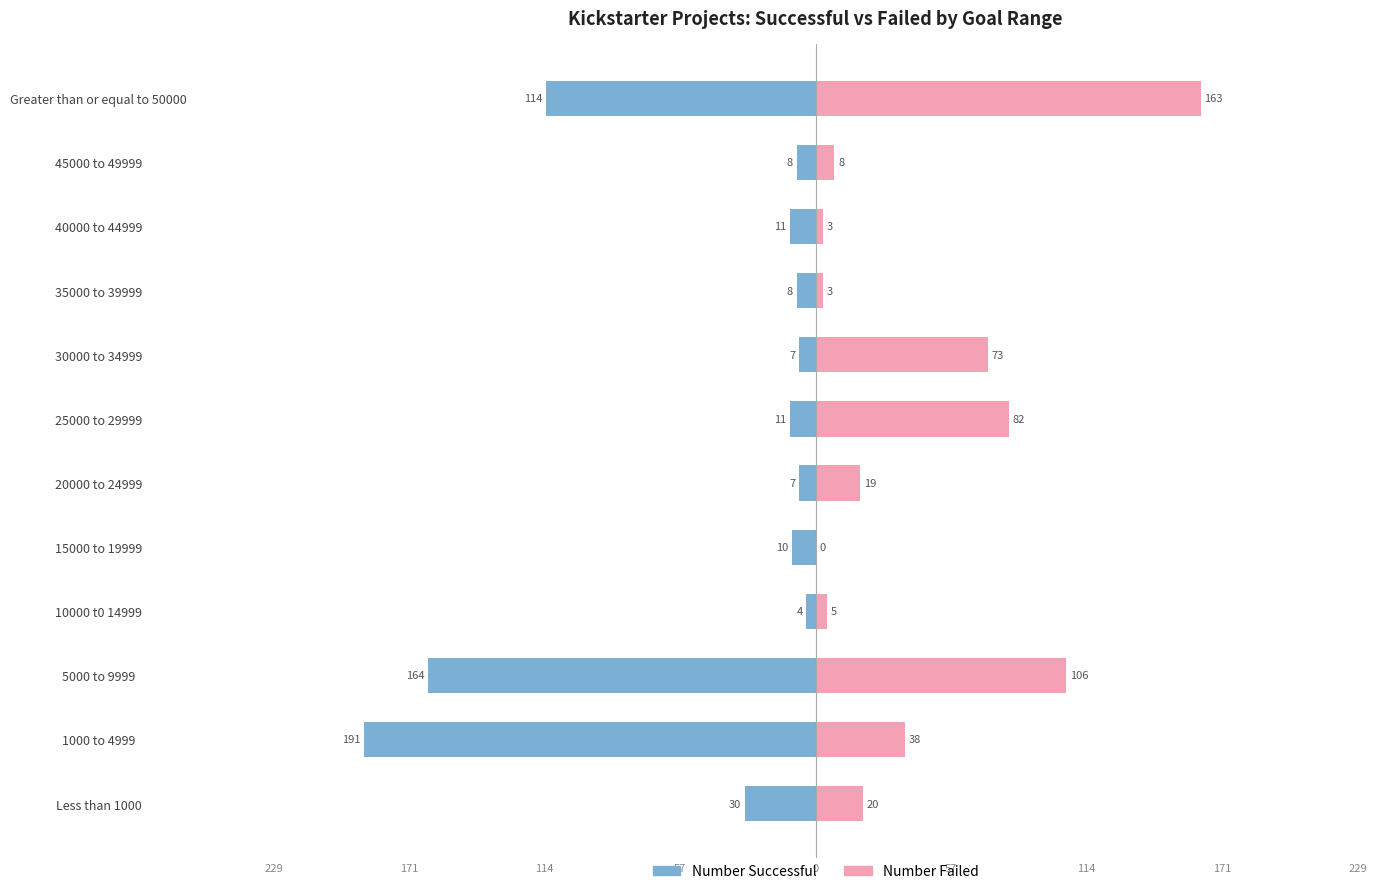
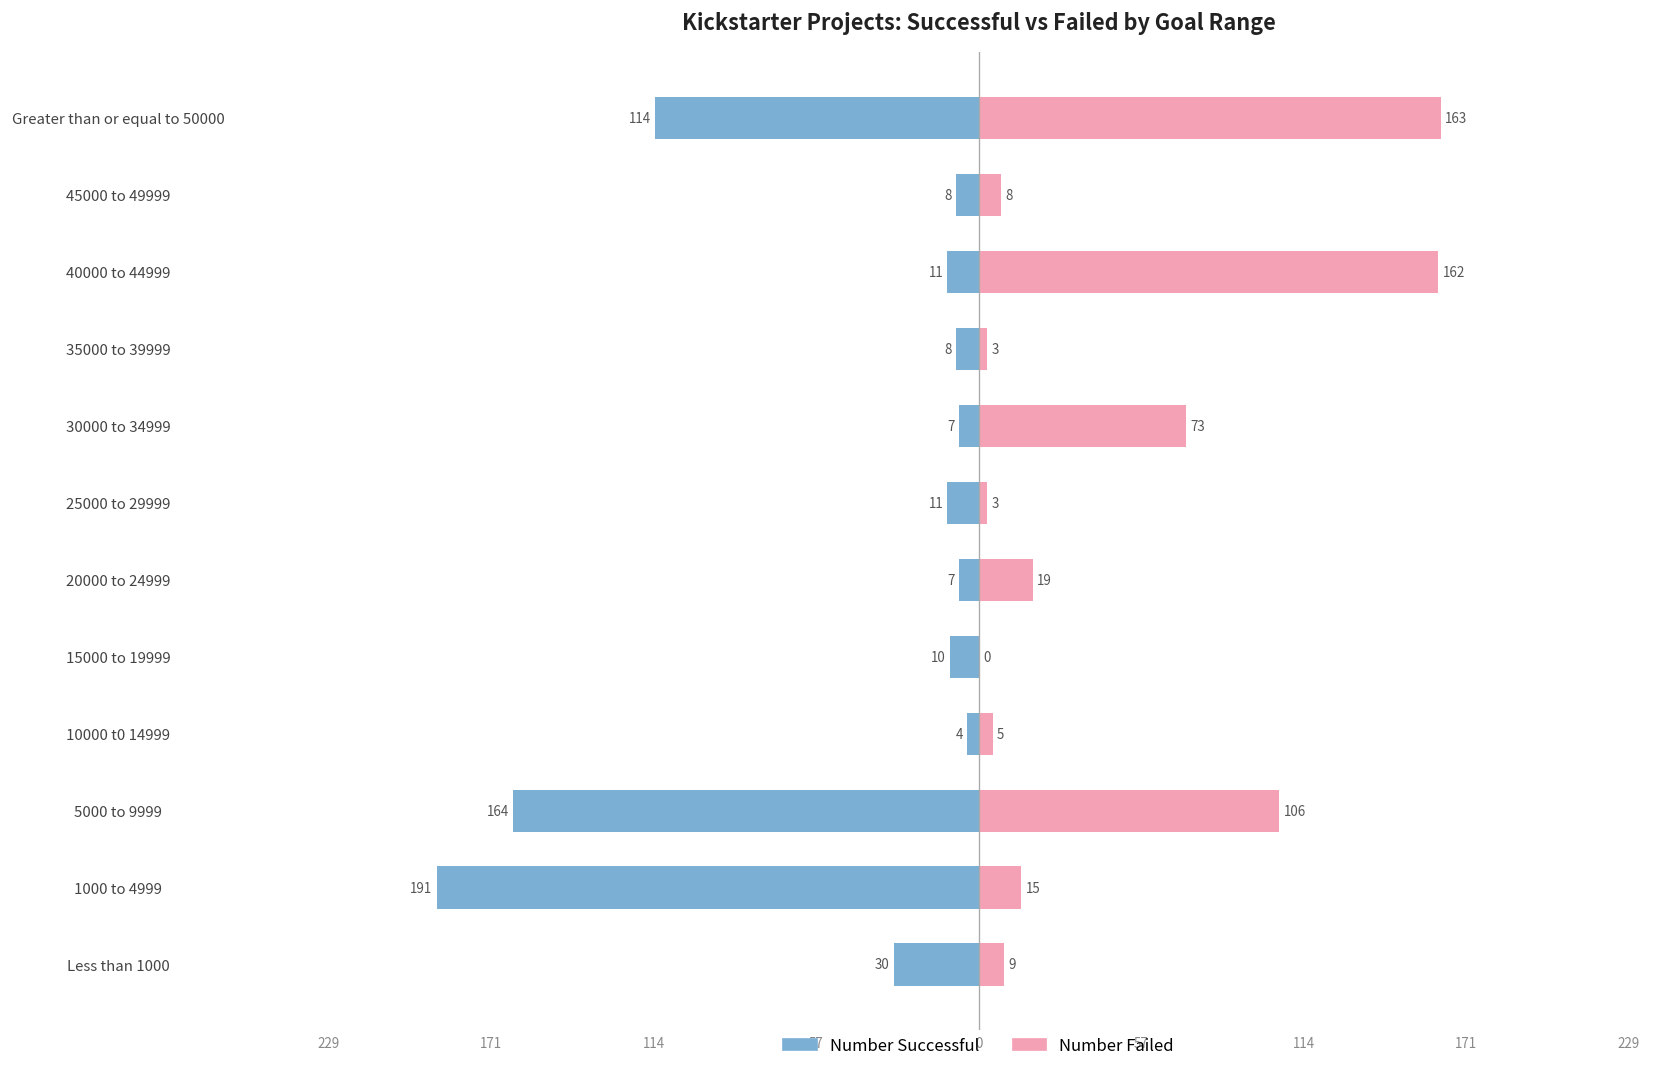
  {
    "Number Failed": {
      "Greater than or equal to 50000": 163,
      "45000 to 49999": 8,
-     "40000 to 44999": 3,
+     "40000 to 44999": 162,
      "35000 to 39999": 3,
      "30000 to 34999": 73,
-     "25000 to 29999": 82,
+     "25000 to 29999": 3,
      "20000 to 24999": 19,
      "15000 to 19999": 0,
      "10000 t0 14999": 5,
      "5000 to 9999": 106,
-     "1000 to 4999": 38,
-     "Less than 1000": 20
+     "1000 to 4999": 15,
+     "Less than 1000": 9
    }
  }
